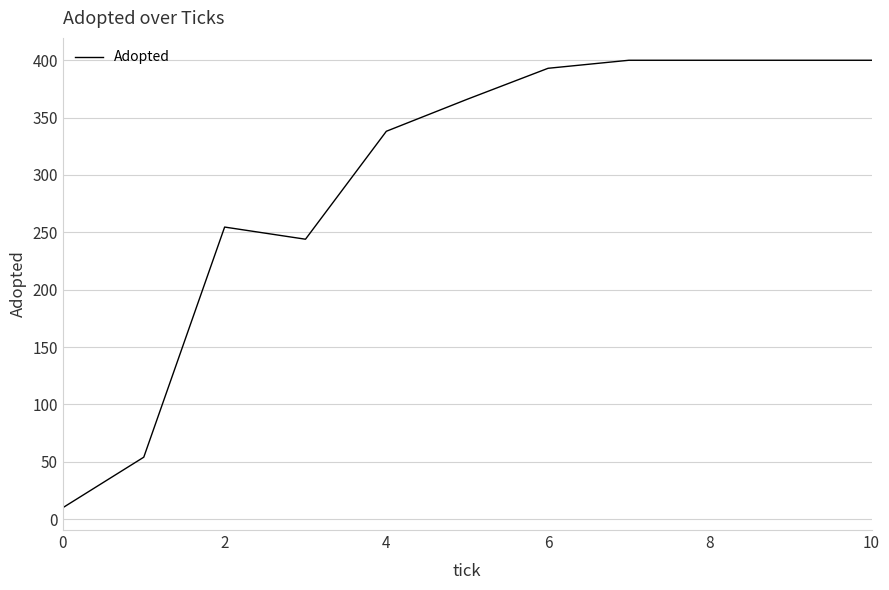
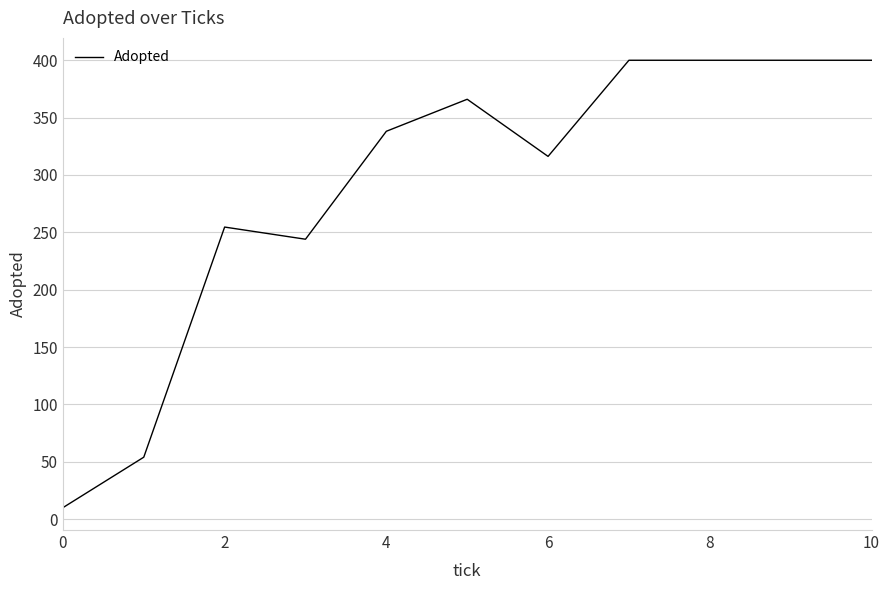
  {
    "0": 10,
    "2": 255,
    "4": 338,
-   "6": 393,
+   "6": 316,
    "8": 400,
    "10": 400
  }
